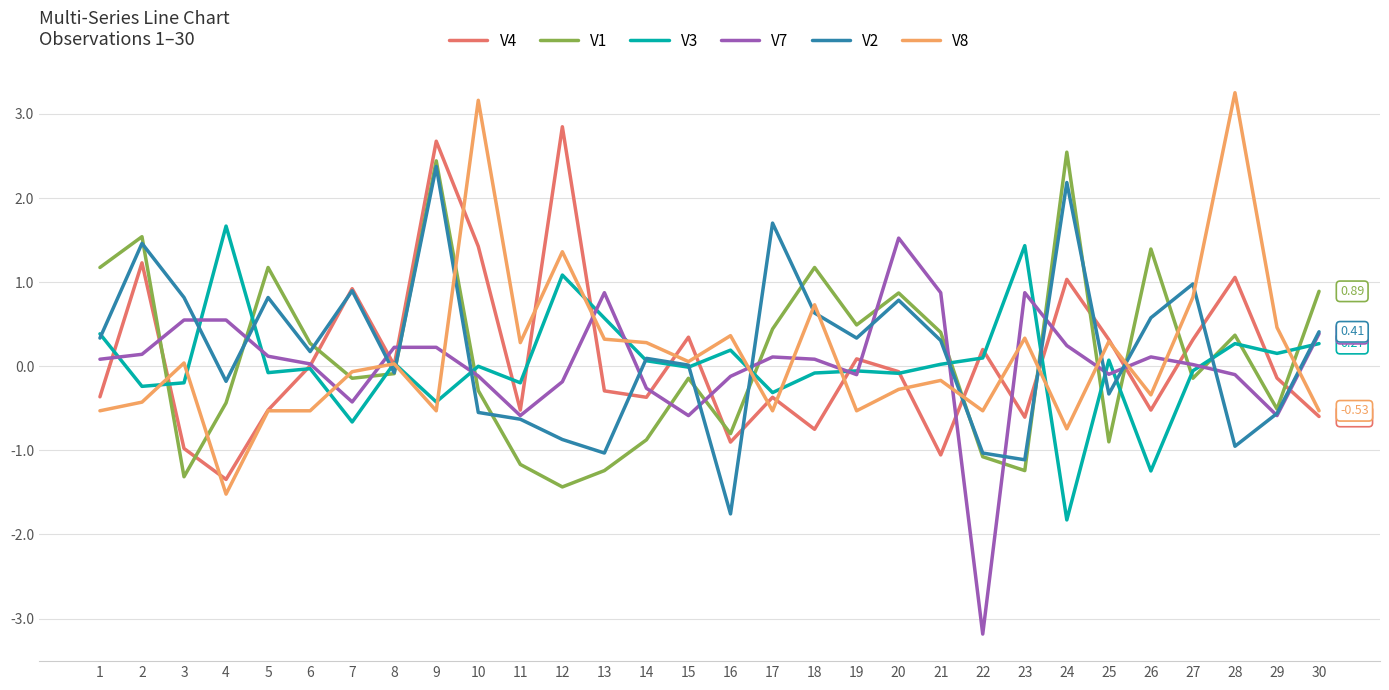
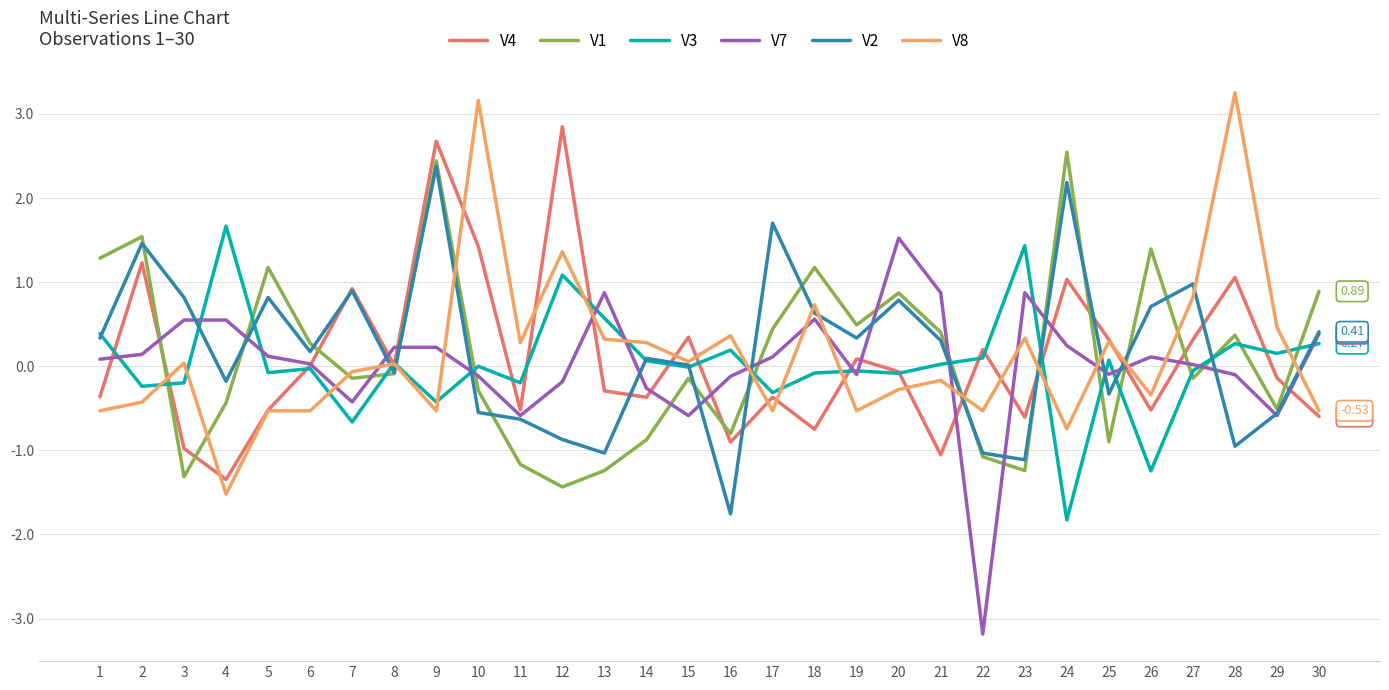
  {
    "V1": {
-     "1": 1.2,
+     "1": 1.3,
      "2": 1.5,
      "3": -1.3,
      "4": -0.4,
      "5": 1.2,
      "6": 0.3,
      "7": -0.1,
      "9": 2.4,
      "10": -0.3,
      "11": -1.2,
      "12": -1.4,
      "13": -1.2,
      "14": -0.9,
      "15": -0.1,
      "16": -0.8,
      "17": 0.4,
      "18": 1.2,
      "19": 0.5,
      "20": 0.9,
      "21": 0.4,
      "22": -1.1,
      "23": -1.2,
      "24": 2.5,
      "25": -0.9,
      "26": 1.4,
      "27": -0.1,
      "28": 0.4,
      "29": -0.5
    },
    "V3": {
      "1": 0.4,
      "2": -0.2,
      "3": -0.2,
      "4": 1.7,
      "5": -0.1,
      "6": 0.0,
      "7": -0.7,
      "9": -0.4,
      "10": 0.0,
      "11": -0.2,
      "12": 1.1,
      "13": 0.6,
      "16": 0.2,
      "17": -0.3,
      "18": -0.1,
      "19": -0.1,
      "21": 0.0,
      "22": 0.1,
      "23": 1.4,
      "24": -1.8,
      "25": 0.1,
      "26": -1.2,
      "27": -0.1,
      "28": 0.3,
      "29": 0.2
    },
    "V7": {
      "1": 0.1,
      "2": 0.1,
      "3": 0.5,
      "4": 0.5,
      "5": 0.1,
      "7": -0.4,
      "8": 0.2,
      "9": 0.2,
      "10": -0.1,
      "11": -0.6,
      "12": -0.2,
      "13": 0.9,
      "14": -0.3,
      "15": -0.6,
      "16": -0.1,
      "17": 0.1,
-     "18": 0.1,
+     "18": 0.6,
      "19": -0.1,
      "20": 1.5,
      "21": 0.9,
      "22": -3.2,
      "23": 0.9,
      "24": 0.2,
      "25": -0.1,
      "26": 0.1,
      "27": 0.0,
      "28": -0.1
    },
    "V2": {
      "1": 0.3,
      "2": 1.5,
      "3": 0.8,
      "4": -0.2,
      "5": 0.8,
      "6": 0.2,
      "9": 2.4,
      "10": -0.5,
      "11": -0.6,
      "12": -0.9,
      "13": -1.0,
      "16": -1.8,
      "17": 1.7,
      "18": 0.6,
      "19": 0.3,
      "20": 0.8,
      "21": 0.3,
      "22": -1.0,
      "23": -1.1,
      "24": 2.2,
      "25": -0.3,
-     "26": 0.6,
+     "26": 0.7,
      "27": 1.0,
      "28": -1.0
    }
  }
